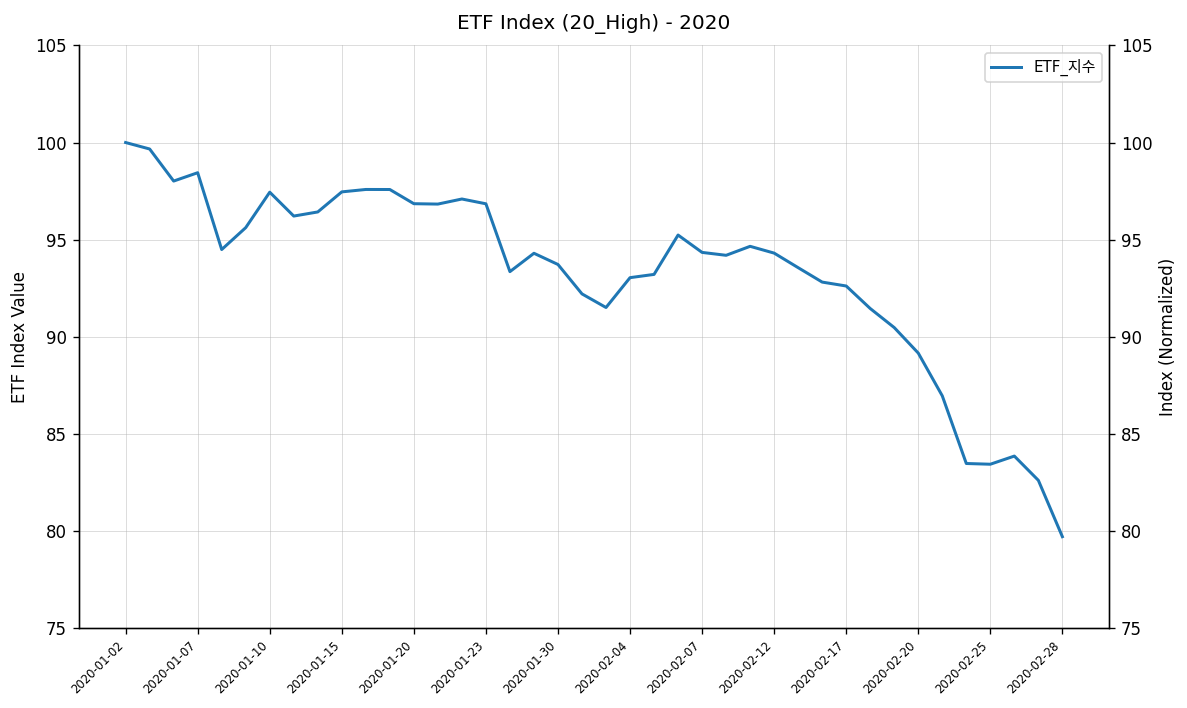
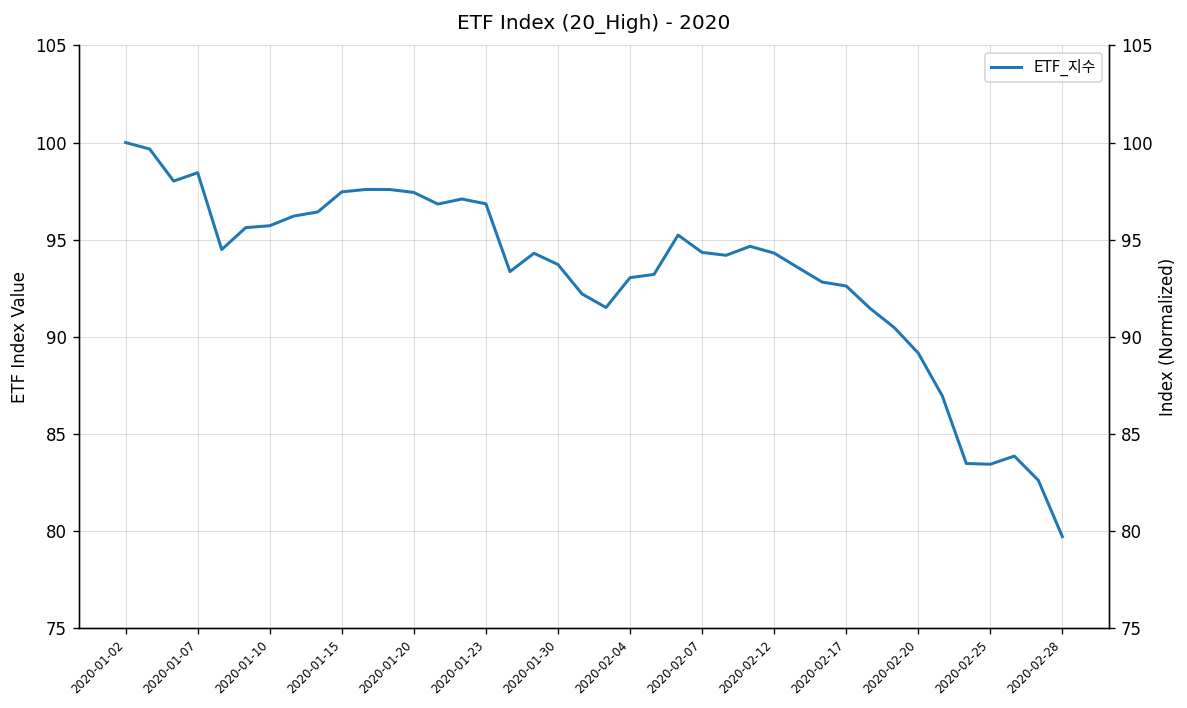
  {
    "2020-01-02": 100.0,
    "2020-01-07": 98.4,
-   "2020-01-10": 97.4,
+   "2020-01-10": 95.7,
    "2020-01-15": 97.5,
-   "2020-01-20": 96.8,
+   "2020-01-20": 97.4,
    "2020-01-23": 96.8,
    "2020-01-30": 93.7,
    "2020-02-04": 93.0,
    "2020-02-07": 94.3,
    "2020-02-12": 94.3,
    "2020-02-17": 92.6,
    "2020-02-20": 89.2,
    "2020-02-25": 83.4,
    "2020-02-28": 79.7
  }
